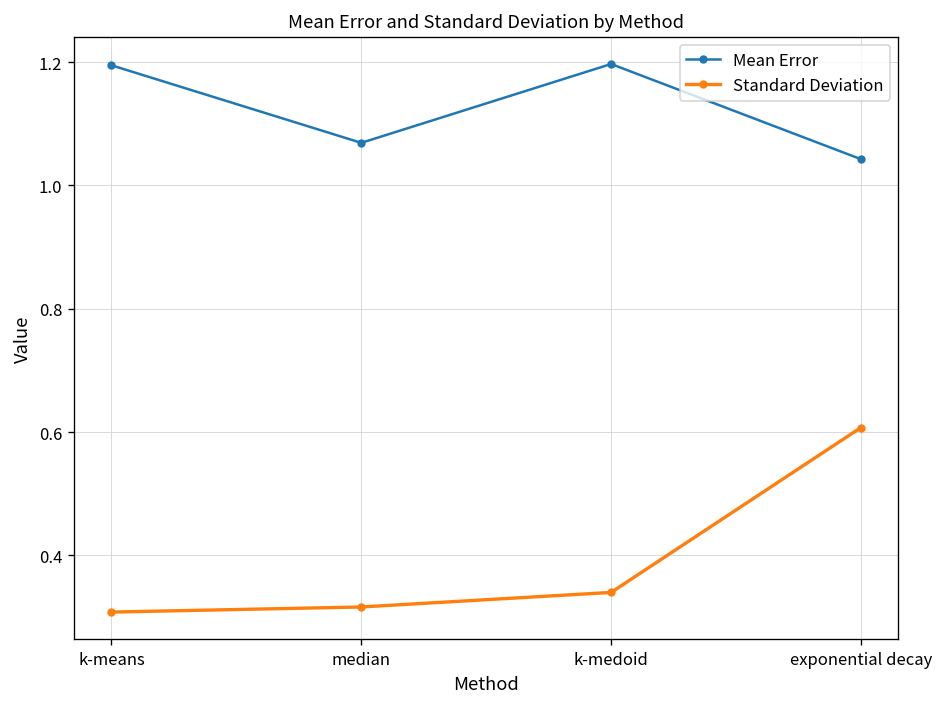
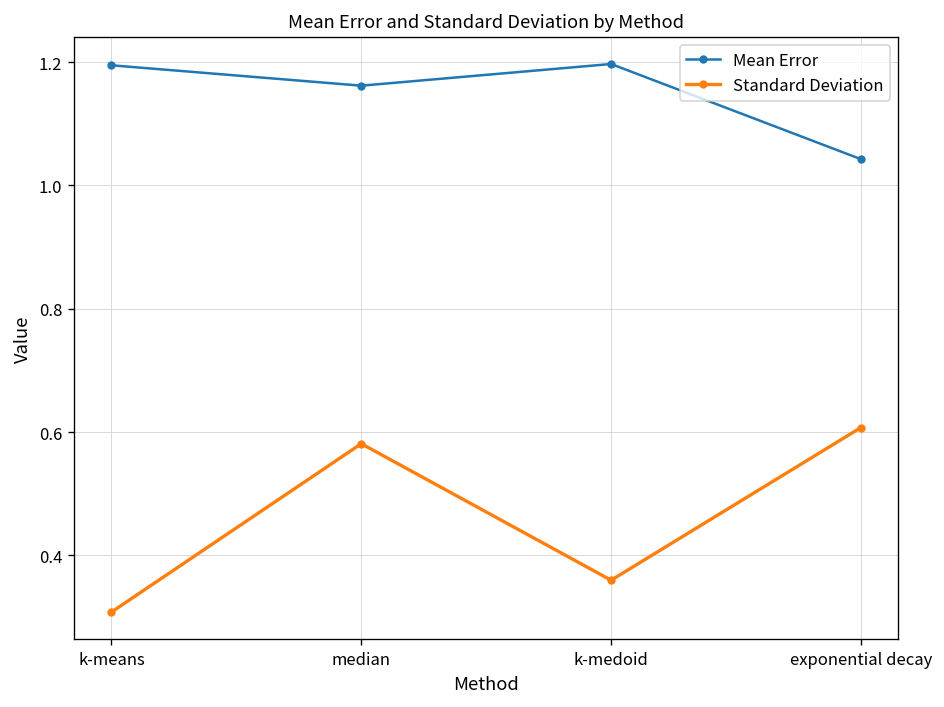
  {
    "Mean Error": {
      "k-means": 1.19,
-     "median": 1.07,
+     "median": 1.16,
      "k-medoid": 1.20,
      "exponential decay": 1.04
    },
    "Standard Deviation": {
      "k-means": 0.31,
-     "median": 0.32,
-     "k-medoid": 0.34,
+     "median": 0.58,
+     "k-medoid": 0.36,
      "exponential decay": 0.61
    }
  }
